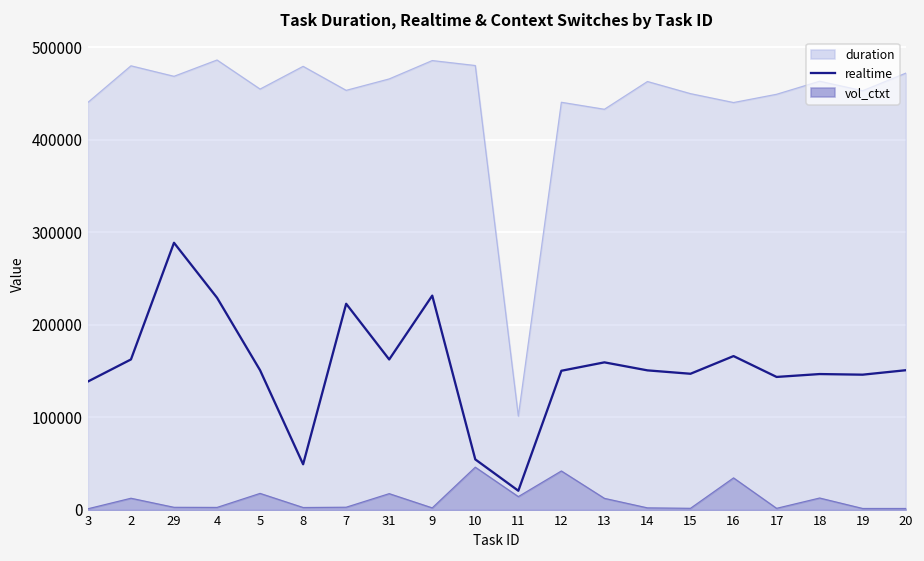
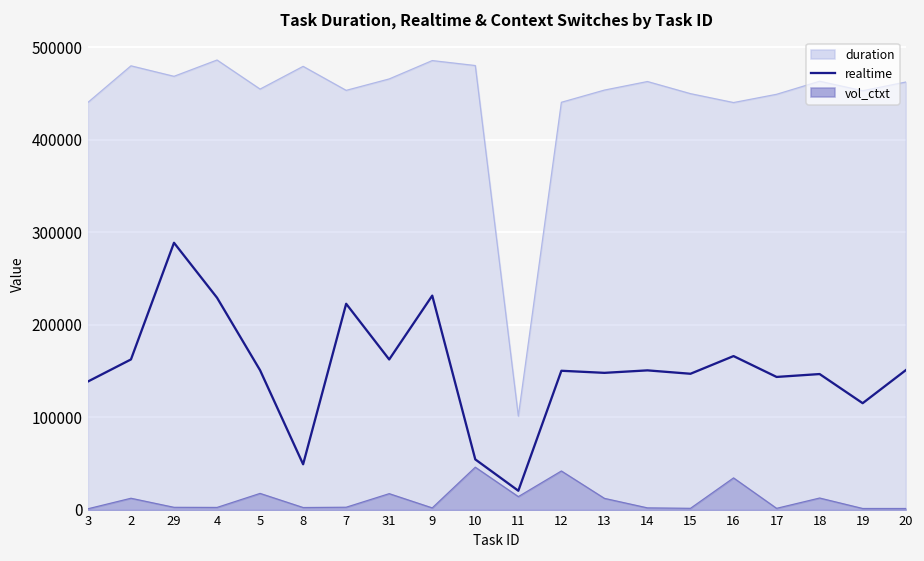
  {
    "duration": {
      "3": 440000,
      "2": 480000,
      "29": 470000,
      "4": 490000,
      "5": 450000,
      "8": 480000,
      "7": 450000,
      "31": 470000,
      "9": 490000,
      "10": 480000,
      "11": 100000,
      "12": 440000,
-     "13": 430000,
+     "13": 450000,
      "14": 460000,
      "15": 450000,
      "16": 440000,
      "17": 450000,
-     "20": 470000
+     "20": 460000
    },
    "vol_ctxt": {
      "3": 0,
      "2": 10000,
      "29": 0,
      "4": 0,
      "5": 20000,
      "8": 0,
      "7": 0,
      "31": 20000,
      "9": 0,
      "10": 50000,
      "11": 10000,
      "12": 40000,
      "13": 10000,
      "14": 0,
      "15": 0,
      "16": 30000,
      "17": 0,
      "18": 10000,
      "19": 0,
      "20": 0
    },
    "realtime": {
      "3": 140000,
      "2": 160000,
      "29": 290000,
      "4": 230000,
      "5": 150000,
      "8": 50000,
      "7": 220000,
      "31": 160000,
      "9": 230000,
      "10": 50000,
      "11": 20000,
      "12": 150000,
-     "13": 160000,
+     "13": 150000,
      "14": 150000,
      "15": 150000,
      "16": 170000,
      "17": 140000,
      "18": 150000,
-     "19": 150000,
+     "19": 120000,
      "20": 150000
    }
  }
